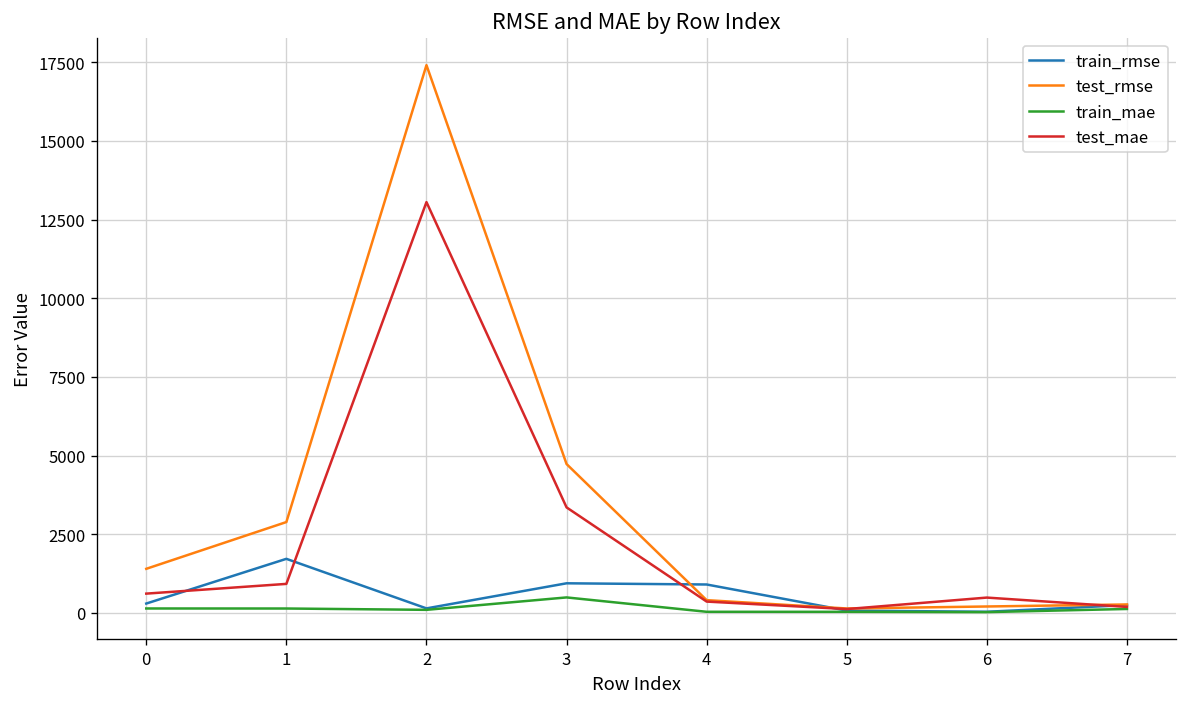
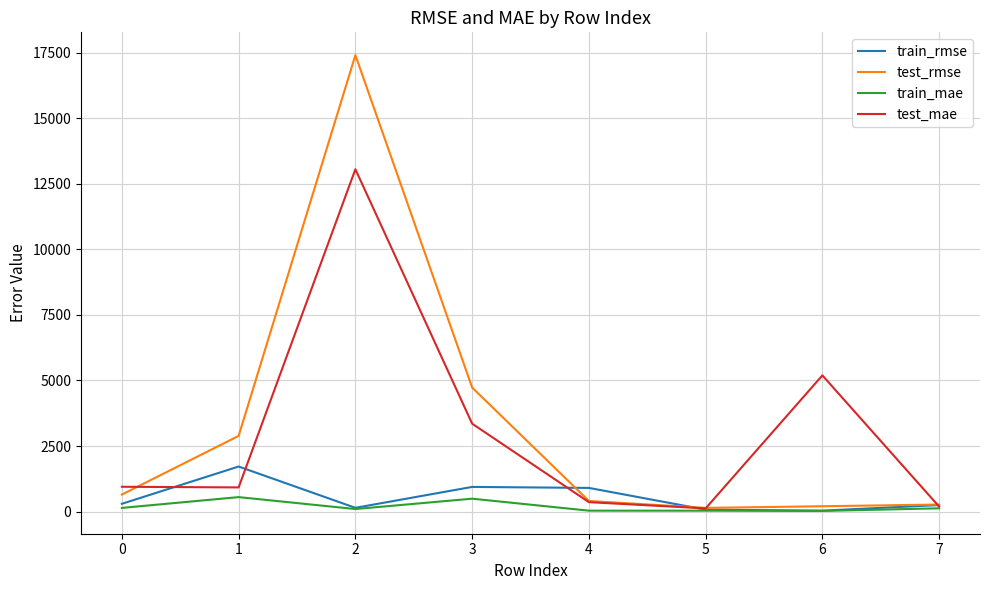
  {
    "train_rmse": {
      "0": 300,
      "1": 1700,
      "3": 900,
      "4": 900
    },
    "test_rmse": {
-     "0": 1400,
+     "0": 600,
      "1": 2900,
      "2": 17400,
      "3": 4700,
      "6": 200
    },
    "train_mae": {
      "0": 100,
-     "1": 100,
+     "1": 600,
      "3": 500,
      "4": 0
    },
    "test_mae": {
-     "0": 600,
+     "0": 900,
      "1": 900,
      "2": 13100,
      "3": 3400,
-     "6": 500
+     "6": 5200
    }
  }
